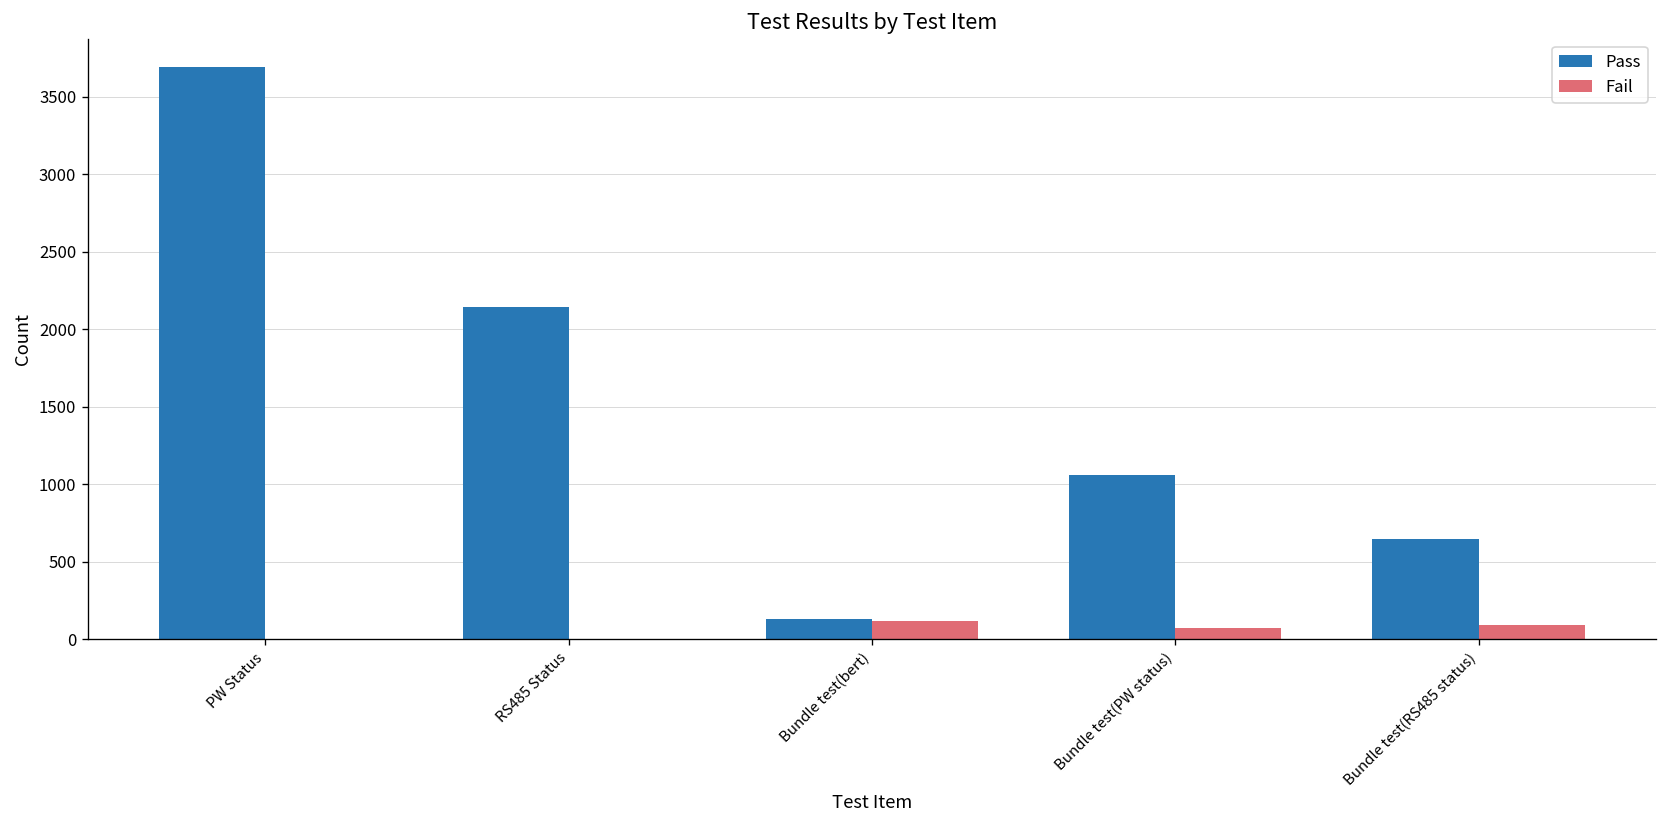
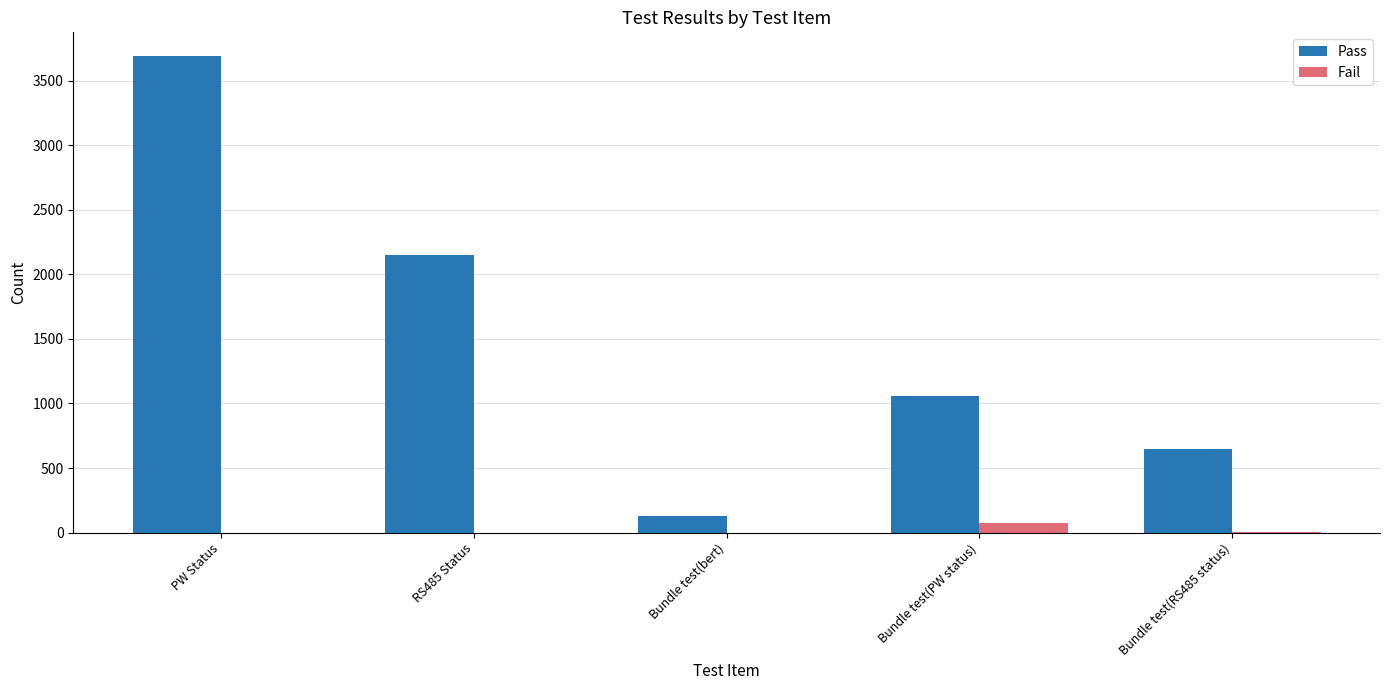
  {
    "Pass": {
      "PW Status": 3690,
      "RS485 Status": 2150,
      "Bundle test(bert)": 130,
      "Bundle test(PW status)": 1060,
      "Bundle test(RS485 status)": 650
    },
    "Fail": {
      "PW Status": 0,
      "RS485 Status": 0,
-     "Bundle test(bert)": 110,
+     "Bundle test(bert)": 0,
      "Bundle test(PW status)": 70,
-     "Bundle test(RS485 status)": 90
+     "Bundle test(RS485 status)": 0
    }
  }
